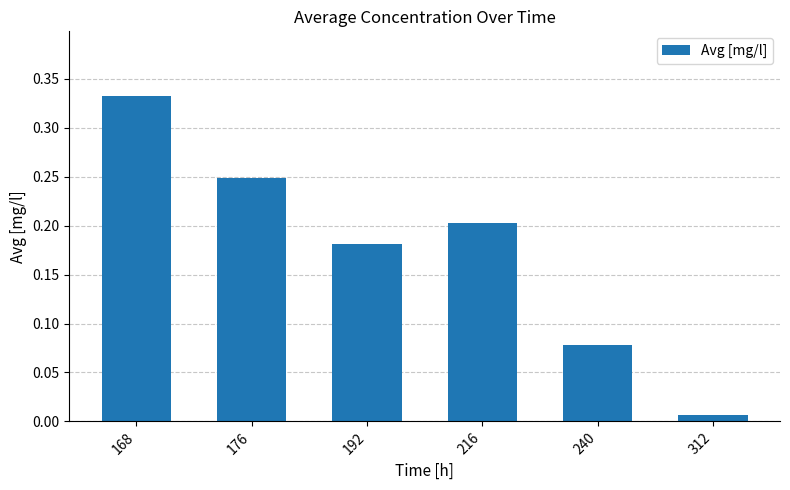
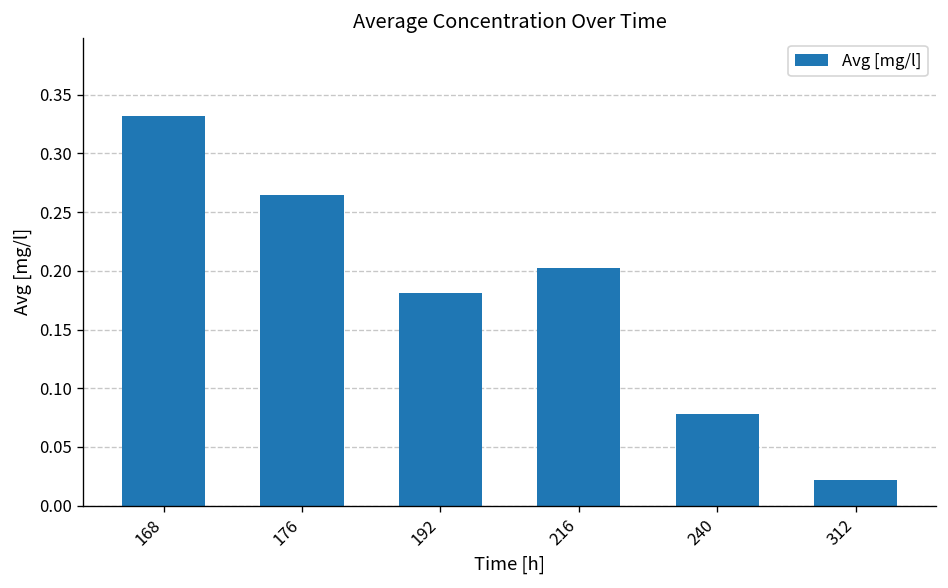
  {
    "168": 0.33,
-   "176": 0.25,
+   "176": 0.26,
    "192": 0.18,
    "216": 0.20,
    "240": 0.08,
-   "312": 0.01
+   "312": 0.02
  }
